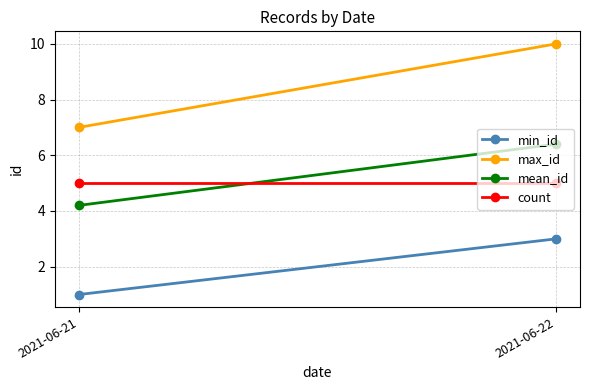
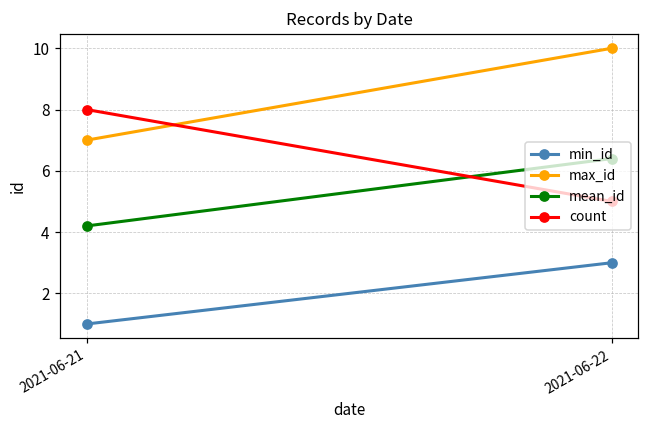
  {
    "min_id": {
      "2021-06-21": 1,
      "2021-06-22": 3
    },
    "max_id": {
      "2021-06-21": 7,
      "2021-06-22": 10
    },
    "mean_id": {
      "2021-06-21": 4.2
    },
    "count": {
-     "2021-06-21": 5
+     "2021-06-21": 8
    }
  }
